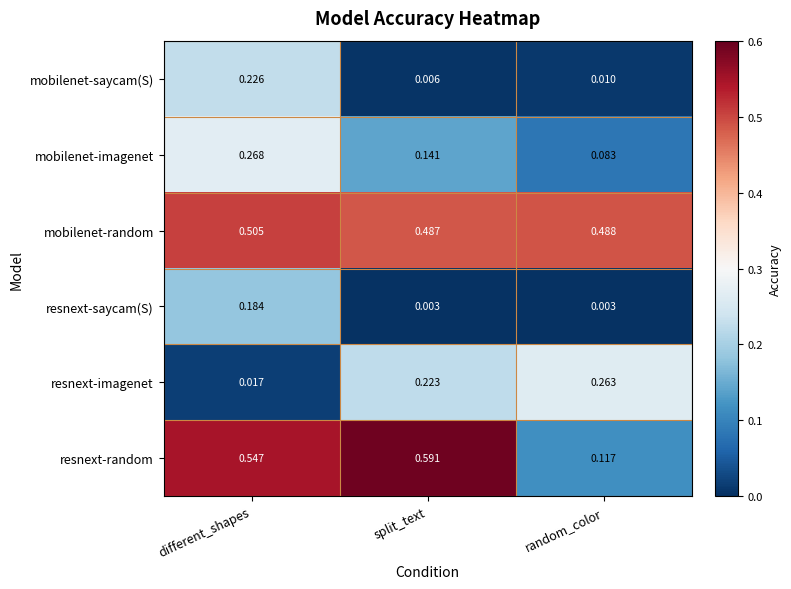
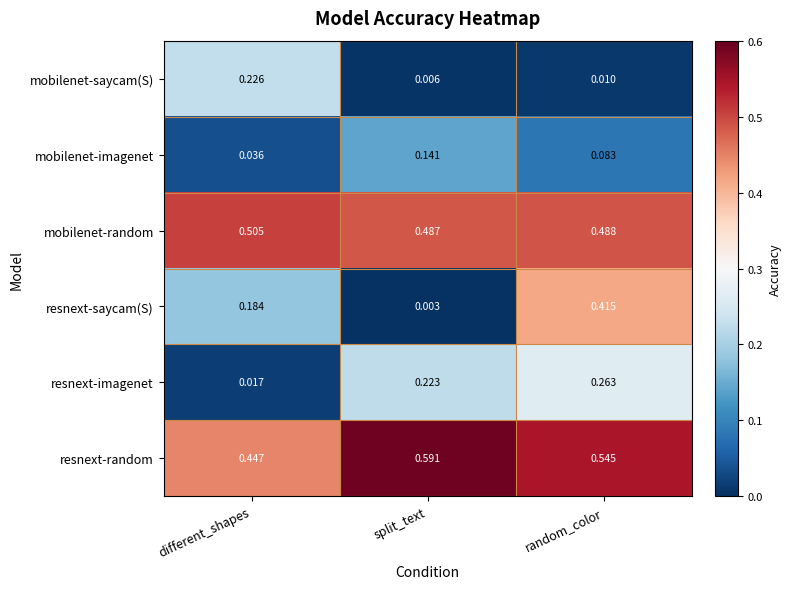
  {
    "mobilenet-saycam(S)": {
      "different_shapes": 0.226,
      "split_text": 0.006,
      "random_color": 0.010
    },
    "mobilenet-imagenet": {
-     "different_shapes": 0.268,
+     "different_shapes": 0.036,
      "split_text": 0.141,
      "random_color": 0.083
    },
    "mobilenet-random": {
      "different_shapes": 0.505,
      "split_text": 0.487,
      "random_color": 0.488
    },
    "resnext-saycam(S)": {
      "different_shapes": 0.184,
      "split_text": 0.003,
-     "random_color": 0.003
+     "random_color": 0.415
    },
    "resnext-imagenet": {
      "different_shapes": 0.017,
      "split_text": 0.223,
      "random_color": 0.263
    },
    "resnext-random": {
-     "different_shapes": 0.547,
+     "different_shapes": 0.447,
      "split_text": 0.591,
-     "random_color": 0.117
+     "random_color": 0.545
    }
  }
